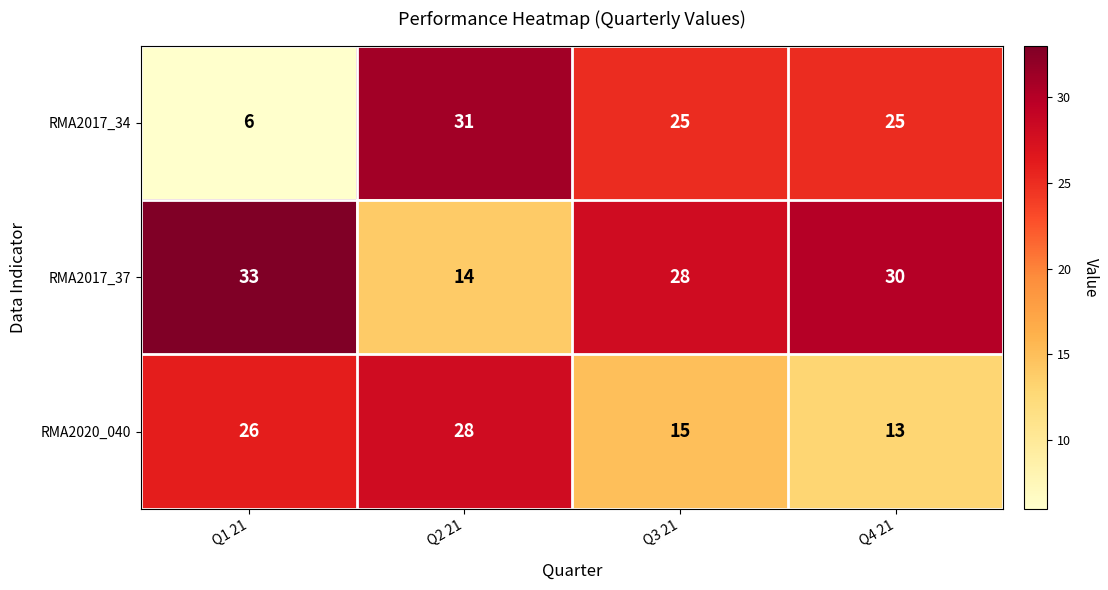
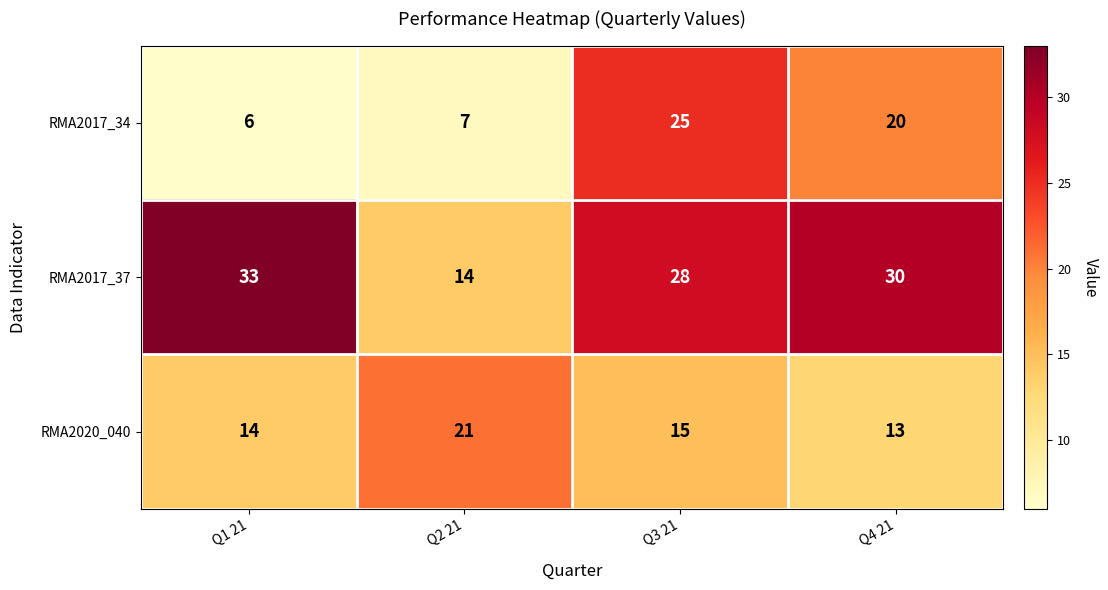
  {
    "RMA2017_34": {
      "Q1 21": 6,
-     "Q2 21": 31,
+     "Q2 21": 7,
      "Q3 21": 25,
-     "Q4 21": 25
+     "Q4 21": 20
    },
    "RMA2017_37": {
      "Q1 21": 33,
      "Q2 21": 14,
      "Q3 21": 28,
      "Q4 21": 30
    },
    "RMA2020_040": {
-     "Q1 21": 26,
-     "Q2 21": 28,
+     "Q1 21": 14,
+     "Q2 21": 21,
      "Q3 21": 15,
      "Q4 21": 13
    }
  }
